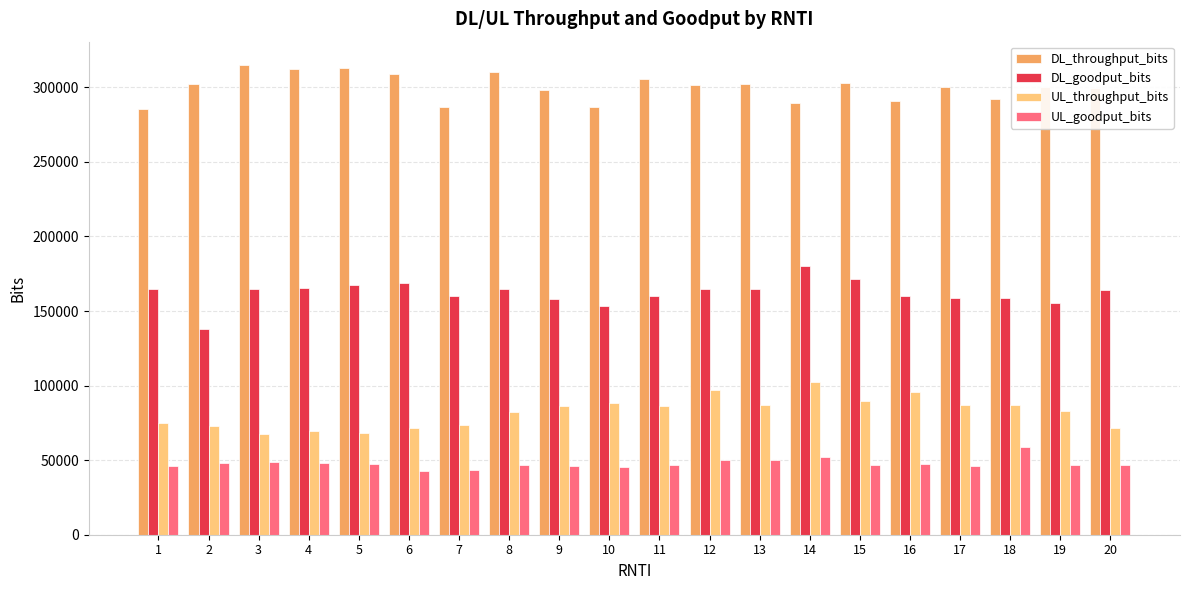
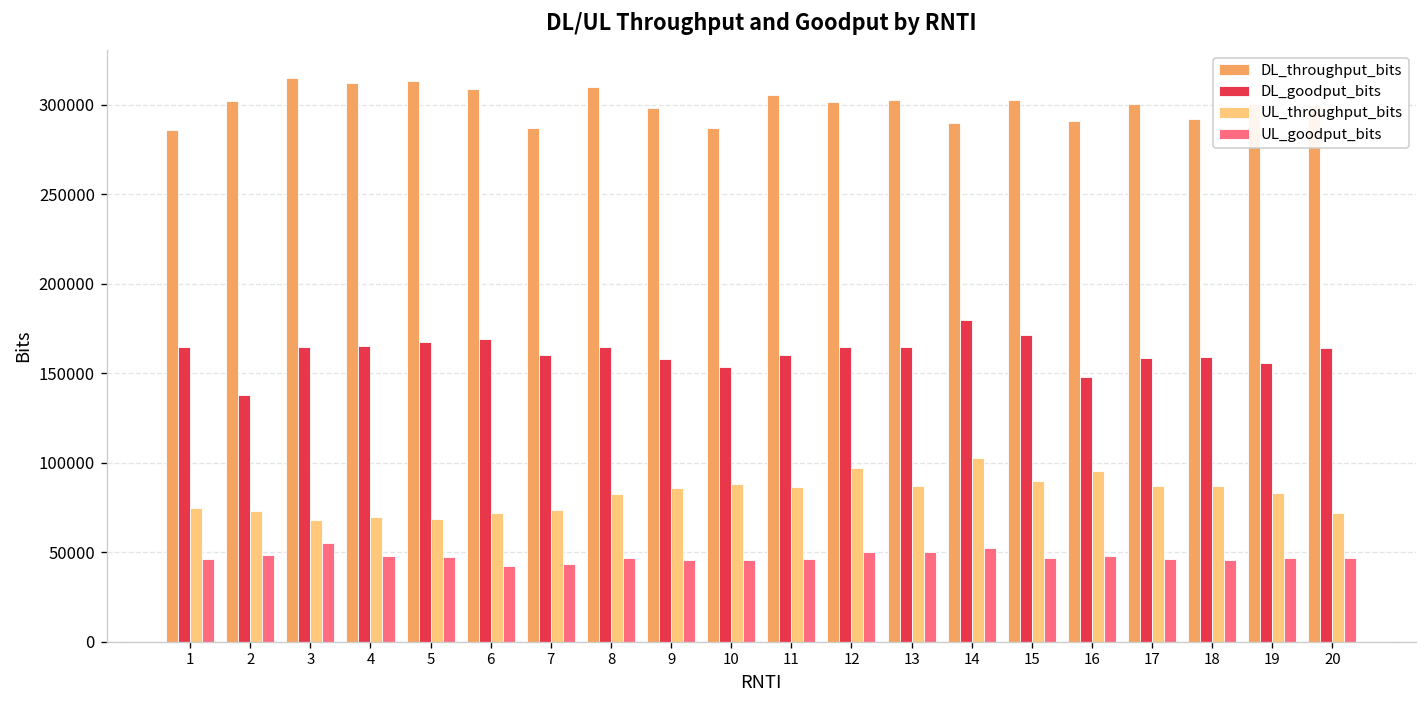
  {
    "DL_goodput_bits": {
      "1": 165000,
      "2": 138000,
      "3": 165000,
      "4": 165000,
      "5": 167000,
      "6": 169000,
      "7": 160000,
      "8": 165000,
      "9": 158000,
      "10": 153000,
      "11": 160000,
      "12": 165000,
      "13": 165000,
      "14": 180000,
      "15": 171000,
-     "16": 160000,
+     "16": 148000,
      "17": 158000,
      "18": 159000,
      "19": 156000,
      "20": 164000
    },
    "UL_goodput_bits": {
      "1": 46000,
      "2": 48000,
-     "3": 48000,
+     "3": 55000,
      "4": 48000,
      "5": 47000,
      "6": 42000,
      "7": 44000,
      "8": 47000,
      "9": 46000,
      "10": 46000,
      "11": 46000,
      "12": 50000,
      "13": 50000,
      "14": 52000,
      "15": 47000,
      "16": 48000,
      "17": 46000,
-     "18": 59000,
+     "18": 46000,
      "19": 47000,
      "20": 47000
    }
  }
